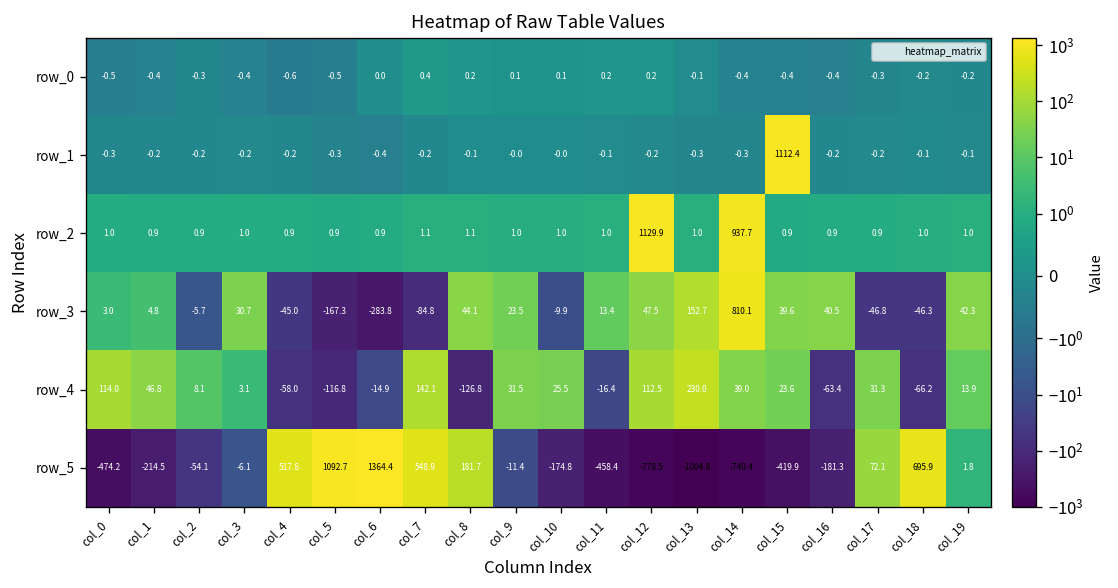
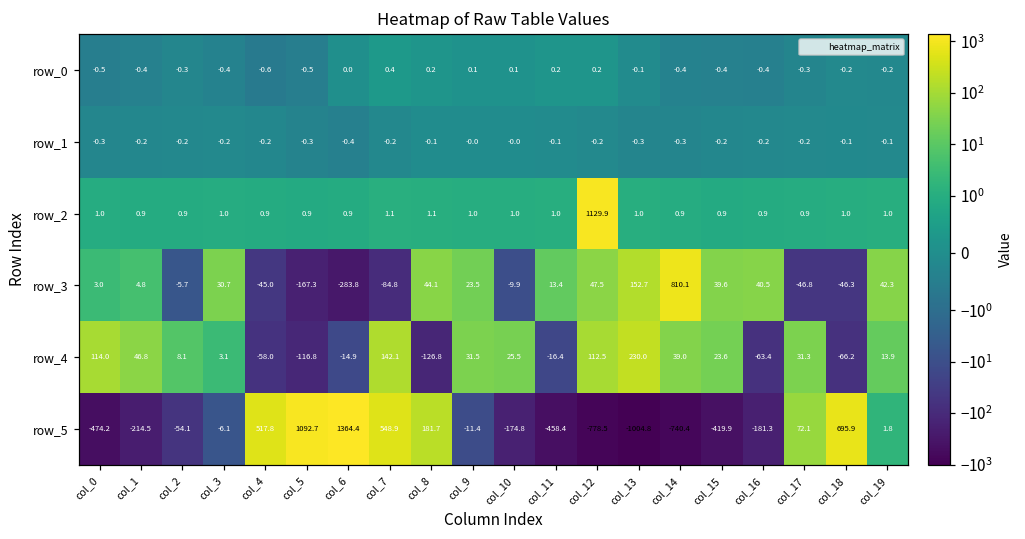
  {
    "row_0": {
      "col_0": -0.5,
      "col_1": -0.4,
      "col_2": -0.3,
      "col_3": -0.4,
      "col_4": -0.6,
      "col_5": -0.5,
      "col_6": 0.0,
      "col_7": 0.4,
      "col_8": 0.2,
      "col_9": 0.1,
      "col_10": 0.1,
      "col_11": 0.2,
      "col_12": 0.2,
      "col_13": -0.1,
      "col_14": -0.4,
      "col_15": -0.4,
      "col_16": -0.4,
      "col_17": -0.3,
      "col_18": -0.2,
      "col_19": -0.2
    },
    "row_1": {
      "col_0": -0.3,
      "col_1": -0.2,
      "col_2": -0.2,
      "col_3": -0.2,
      "col_4": -0.2,
      "col_5": -0.3,
      "col_6": -0.4,
      "col_7": -0.2,
      "col_8": -0.1,
      "col_9": -0.0,
      "col_10": -0.0,
      "col_11": -0.1,
      "col_12": -0.2,
      "col_13": -0.3,
      "col_14": -0.3,
-     "col_15": 1112.4,
+     "col_15": -0.2,
      "col_16": -0.2,
      "col_17": -0.2,
      "col_18": -0.1,
      "col_19": -0.1
    },
    "row_2": {
      "col_0": 1.0,
      "col_1": 0.9,
      "col_2": 0.9,
      "col_3": 1.0,
      "col_4": 0.9,
      "col_5": 0.9,
      "col_6": 0.9,
      "col_7": 1.1,
      "col_8": 1.1,
      "col_9": 1.0,
      "col_10": 1.0,
      "col_11": 1.0,
      "col_12": 1129.9,
      "col_13": 1.0,
-     "col_14": 937.7,
+     "col_14": 0.9,
      "col_15": 0.9,
      "col_16": 0.9,
      "col_17": 0.9,
      "col_18": 1.0,
      "col_19": 1.0
    },
    "row_3": {
      "col_0": 3.0,
      "col_1": 4.8,
      "col_2": -5.7,
      "col_3": 30.7,
      "col_4": -45.0,
      "col_5": -167.3,
      "col_6": -283.8,
      "col_7": -84.8,
      "col_8": 44.1,
      "col_9": 23.5,
      "col_10": -9.9,
      "col_11": 13.4,
      "col_12": 47.5,
      "col_13": 152.7,
      "col_14": 810.1,
      "col_15": 39.6,
      "col_16": 40.5,
      "col_17": -46.8,
      "col_18": -46.3,
      "col_19": 42.3
    },
    "row_4": {
      "col_0": 114.0,
      "col_1": 46.8,
      "col_2": 8.1,
      "col_3": 3.1,
      "col_4": -58.0,
      "col_5": -116.8,
      "col_6": -14.9,
      "col_7": 142.1,
      "col_8": -126.8,
      "col_9": 31.5,
      "col_10": 25.5,
      "col_11": -16.4,
      "col_12": 112.5,
      "col_13": 230.0,
      "col_14": 39.0,
      "col_15": 23.6,
      "col_16": -63.4,
      "col_17": 31.3,
      "col_18": -66.2,
      "col_19": 13.9
    },
    "row_5": {
      "col_0": -474.2,
      "col_1": -214.5,
      "col_2": -54.1,
      "col_3": -6.1,
      "col_4": 517.8,
      "col_5": 1092.7,
      "col_6": 1364.4,
      "col_7": 548.9,
      "col_8": 181.7,
      "col_9": -11.4,
      "col_10": -174.8,
      "col_11": -458.4,
      "col_12": -778.5,
      "col_13": -1004.8,
      "col_14": -740.4,
      "col_15": -419.9,
      "col_16": -181.3,
      "col_17": 72.1,
      "col_18": 695.9,
      "col_19": 1.8
    }
  }
